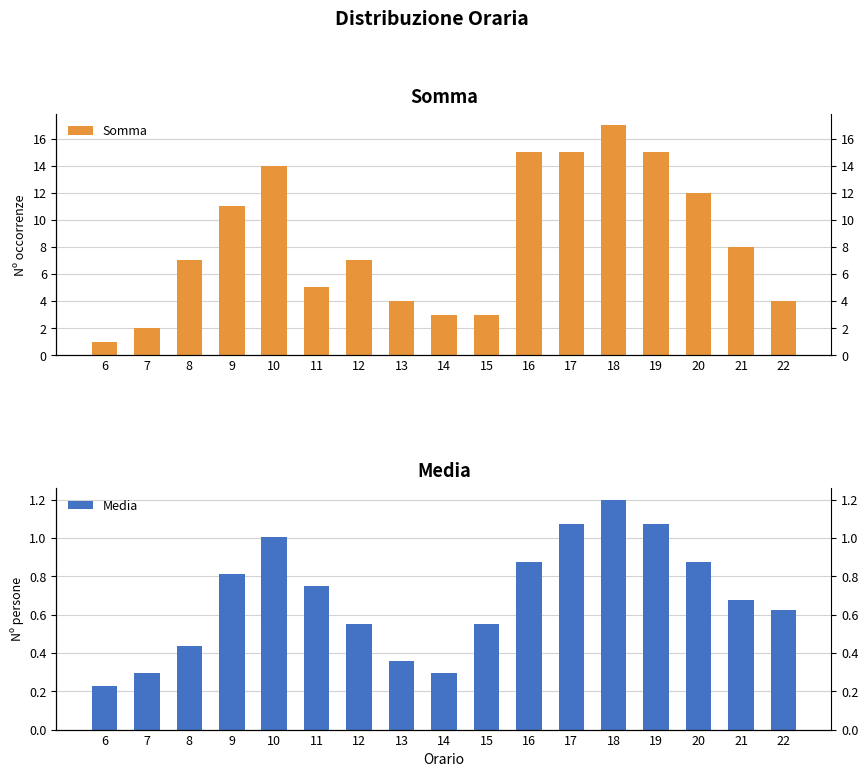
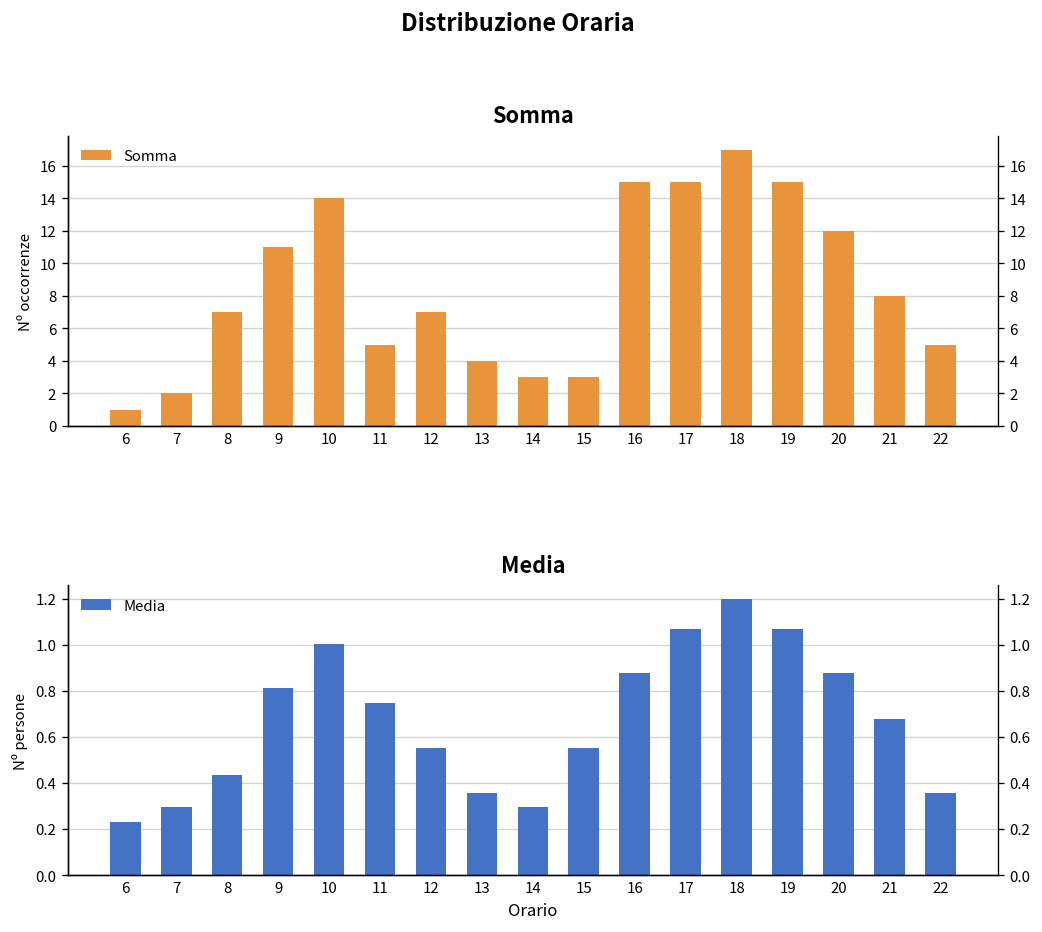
  {
    "Somma": {
      "6": 1,
      "7": 2,
      "8": 7,
      "9": 11,
      "10": 14,
      "11": 5,
      "12": 7,
      "13": 4,
      "14": 3,
      "15": 3,
      "16": 15,
      "17": 15,
      "18": 17,
      "19": 15,
      "20": 12,
      "21": 8,
-     "22": 4
+     "22": 5
    },
    "Media": {
      "6": 0.23,
      "7": 0.29,
      "8": 0.44,
      "9": 0.81,
      "10": 1.01,
      "11": 0.75,
      "12": 0.55,
      "13": 0.36,
      "14": 0.29,
      "15": 0.55,
      "16": 0.88,
      "17": 1.07,
      "18": 1.20,
      "19": 1.07,
      "20": 0.88,
      "21": 0.68,
-     "22": 0.62
+     "22": 0.36
    }
  }
